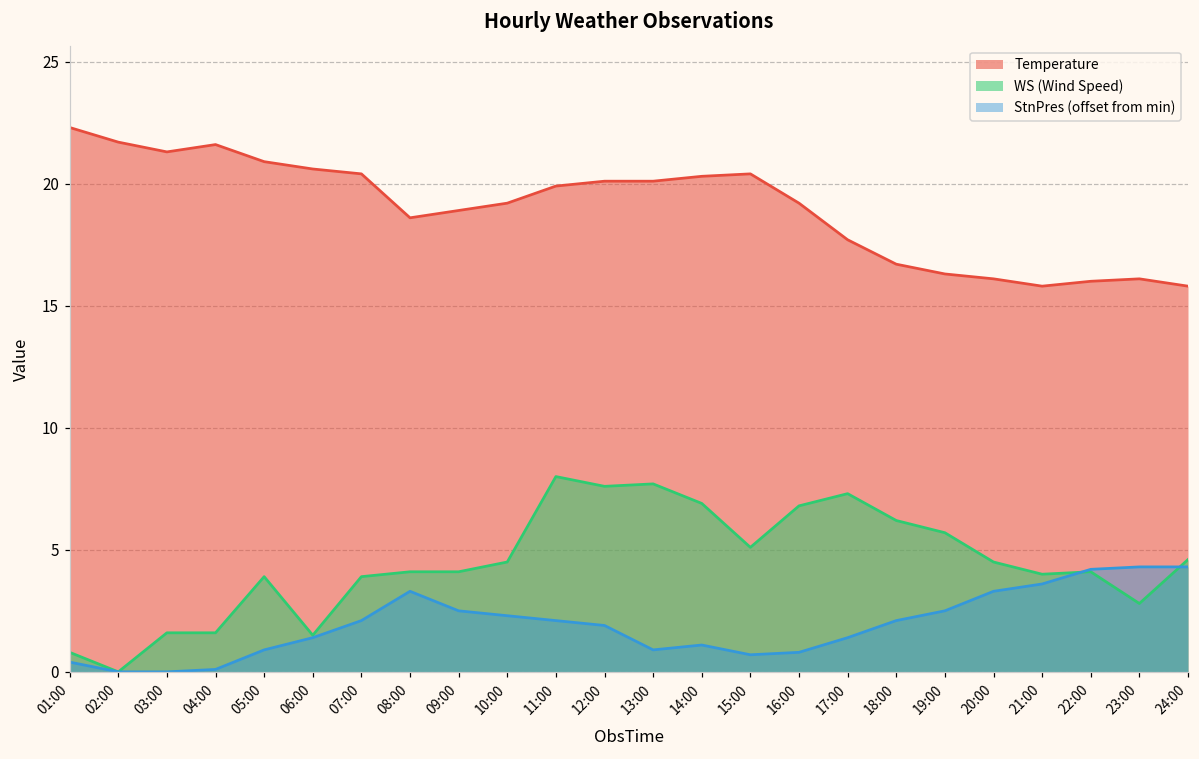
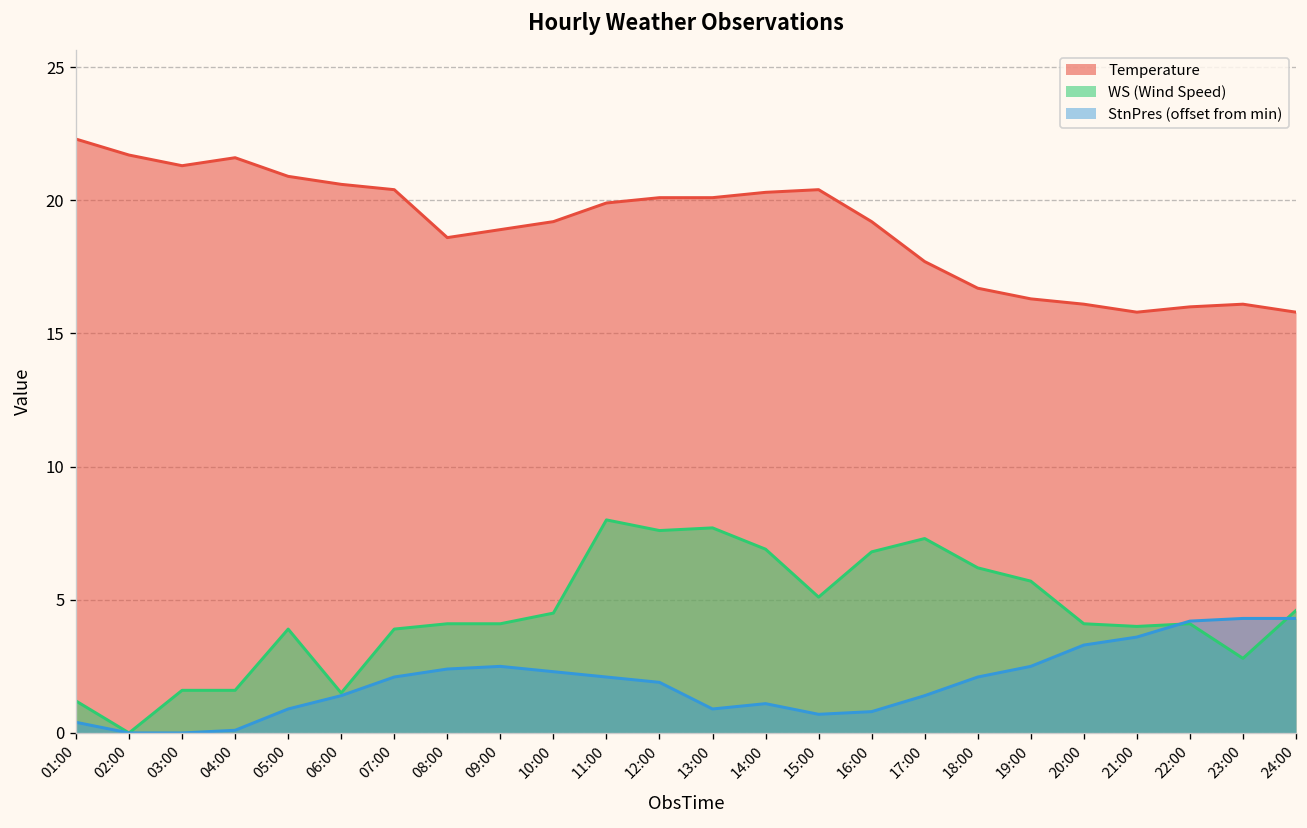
  {
    "Temperature": {
      "01:00": 22.3,
      "02:00": 21.7,
      "03:00": 21.3,
      "04:00": 21.6,
      "05:00": 20.9,
      "06:00": 20.6,
      "07:00": 20.4,
      "08:00": 18.6,
      "09:00": 18.9,
      "10:00": 19.2,
      "11:00": 19.9,
      "12:00": 20.1,
      "13:00": 20.1,
      "14:00": 20.3,
      "15:00": 20.4,
      "16:00": 19.2,
      "17:00": 17.7,
      "18:00": 16.7,
      "19:00": 16.3,
      "20:00": 16.1,
      "21:00": 15.8,
      "22:00": 16.0,
      "23:00": 16.1,
      "24:00": 15.8
    },
    "WS (Wind Speed)": {
-     "01:00": 0.8,
+     "01:00": 1.2,
      "03:00": 1.6,
      "04:00": 1.6,
      "05:00": 3.9,
      "07:00": 3.9,
      "08:00": 4.1,
      "09:00": 4.1,
      "10:00": 4.5,
      "11:00": 8.0,
      "12:00": 7.6,
      "13:00": 7.7,
      "14:00": 6.9,
      "15:00": 5.1,
      "16:00": 6.8,
      "17:00": 7.3,
      "18:00": 6.2,
      "19:00": 5.7,
-     "20:00": 4.5,
+     "20:00": 4.1,
      "21:00": 4.0,
      "23:00": 2.8,
      "24:00": 4.6
    },
    "StnPres (offset from min)": {
      "01:00": 0.4,
      "03:00": 0.0,
      "04:00": 0.1,
      "05:00": 0.9,
      "07:00": 2.1,
-     "08:00": 3.3,
+     "08:00": 2.4,
      "09:00": 2.5,
      "10:00": 2.3,
      "11:00": 2.1,
      "12:00": 1.9,
      "13:00": 0.9,
      "14:00": 1.1,
      "15:00": 0.7,
      "16:00": 0.8,
      "17:00": 1.4,
      "18:00": 2.1,
      "19:00": 2.5,
      "20:00": 3.3,
      "21:00": 3.6,
      "23:00": 4.3,
      "24:00": 4.3
    }
  }
